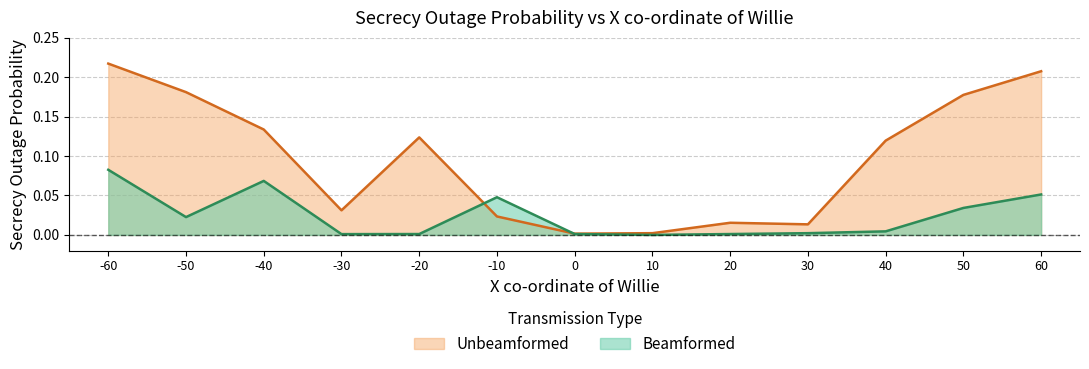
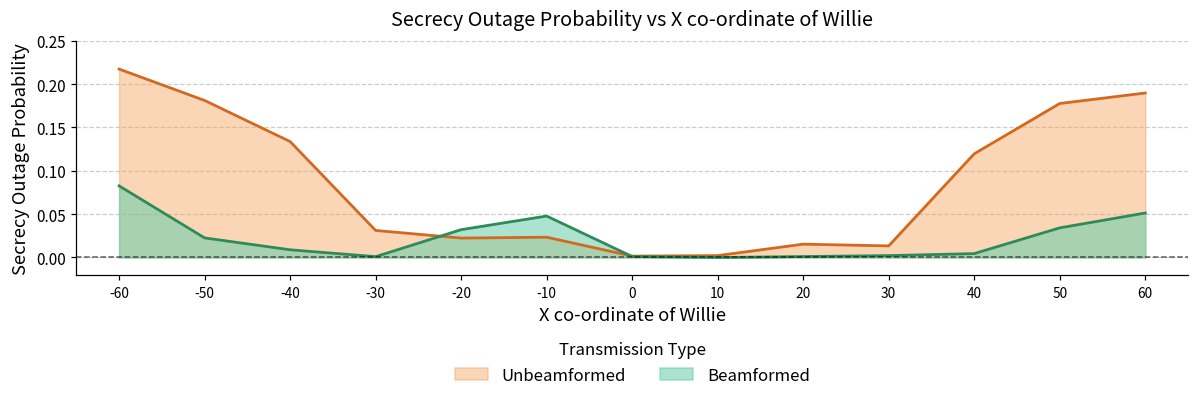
  {
    "Unbeamformed": {
      "-60": 0.22,
      "-50": 0.18,
      "-40": 0.13,
      "-30": 0.03,
-     "-20": 0.12,
+     "-20": 0.02,
      "-10": 0.02,
      "20": 0.02,
      "30": 0.01,
      "40": 0.12,
      "50": 0.18,
-     "60": 0.21
+     "60": 0.19
    },
    "Beamformed": {
      "-60": 0.08,
      "-50": 0.02,
-     "-40": 0.07,
+     "-40": 0.01,
      "-30": 0.00,
-     "-20": 0.00,
+     "-20": 0.03,
      "-10": 0.05,
      "20": 0.00,
      "30": 0.00,
      "40": 0.00,
      "50": 0.03,
      "60": 0.05
    }
  }
